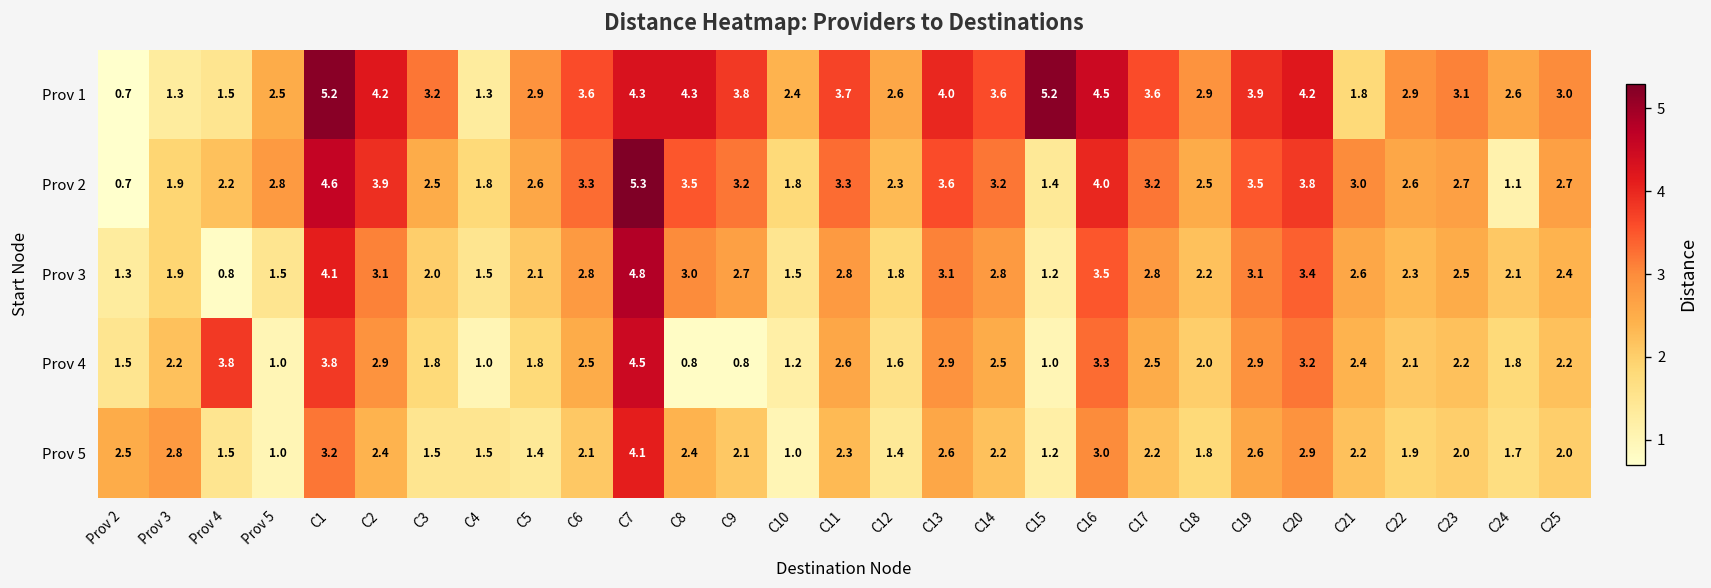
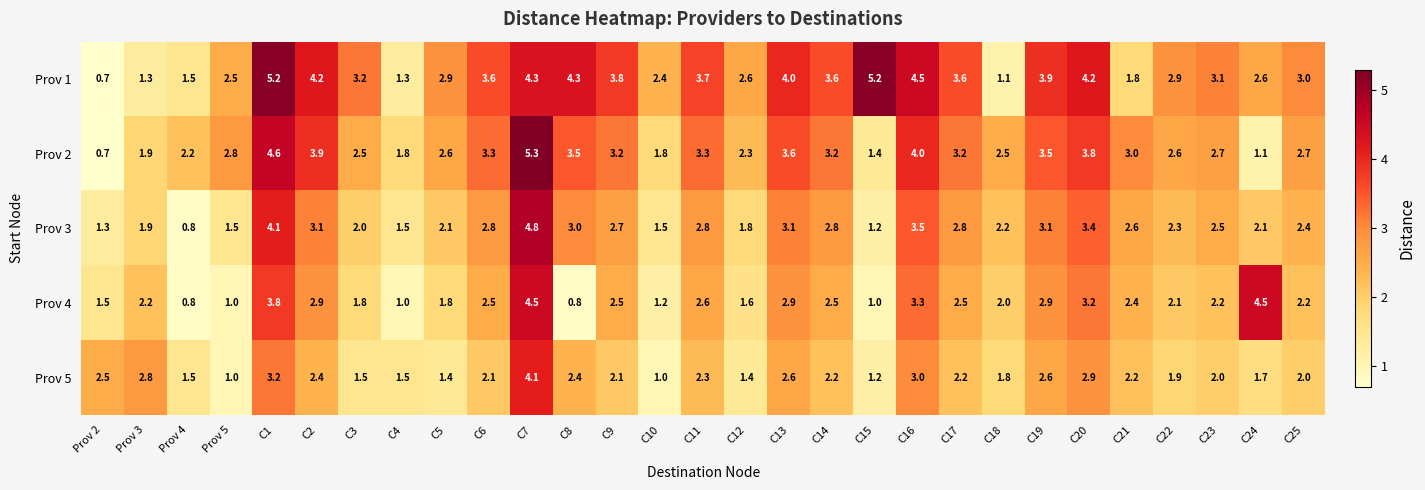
  {
    "Prov 1": {
      "Prov 2": 0.7,
      "Prov 3": 1.3,
      "Prov 4": 1.5,
      "Prov 5": 2.5,
      "C1": 5.2,
      "C2": 4.2,
      "C3": 3.2,
      "C4": 1.3,
      "C5": 2.9,
      "C6": 3.6,
      "C7": 4.3,
      "C8": 4.3,
      "C9": 3.8,
      "C10": 2.4,
      "C11": 3.7,
      "C12": 2.6,
      "C13": 4.0,
      "C14": 3.6,
      "C15": 5.2,
      "C16": 4.5,
      "C17": 3.6,
-     "C18": 2.9,
+     "C18": 1.1,
      "C19": 3.9,
      "C20": 4.2,
      "C21": 1.8,
      "C22": 2.9,
      "C23": 3.1,
      "C24": 2.6,
      "C25": 3.0
    },
    "Prov 2": {
      "Prov 2": 0.7,
      "Prov 3": 1.9,
      "Prov 4": 2.2,
      "Prov 5": 2.8,
      "C1": 4.6,
      "C2": 3.9,
      "C3": 2.5,
      "C4": 1.8,
      "C5": 2.6,
      "C6": 3.3,
      "C7": 5.3,
      "C8": 3.5,
      "C9": 3.2,
      "C10": 1.8,
      "C11": 3.3,
      "C12": 2.3,
      "C13": 3.6,
      "C14": 3.2,
      "C15": 1.4,
      "C16": 4.0,
      "C17": 3.2,
      "C18": 2.5,
      "C19": 3.5,
      "C20": 3.8,
      "C21": 3.0,
      "C22": 2.6,
      "C23": 2.7,
      "C24": 1.1,
      "C25": 2.7
    },
    "Prov 3": {
      "Prov 2": 1.3,
      "Prov 3": 1.9,
      "Prov 4": 0.8,
      "Prov 5": 1.5,
      "C1": 4.1,
      "C2": 3.1,
      "C3": 2.0,
      "C4": 1.5,
      "C5": 2.1,
      "C6": 2.8,
      "C7": 4.8,
      "C8": 3.0,
      "C9": 2.7,
      "C10": 1.5,
      "C11": 2.8,
      "C12": 1.8,
      "C13": 3.1,
      "C14": 2.8,
      "C15": 1.2,
      "C16": 3.5,
      "C17": 2.8,
      "C18": 2.2,
      "C19": 3.1,
      "C20": 3.4,
      "C21": 2.6,
      "C22": 2.3,
      "C23": 2.5,
      "C24": 2.1,
      "C25": 2.4
    },
    "Prov 4": {
      "Prov 2": 1.5,
      "Prov 3": 2.2,
-     "Prov 4": 3.8,
+     "Prov 4": 0.8,
      "Prov 5": 1.0,
      "C1": 3.8,
      "C2": 2.9,
      "C3": 1.8,
      "C4": 1.0,
      "C5": 1.8,
      "C6": 2.5,
      "C7": 4.5,
      "C8": 0.8,
-     "C9": 0.8,
+     "C9": 2.5,
      "C10": 1.2,
      "C11": 2.6,
      "C12": 1.6,
      "C13": 2.9,
      "C14": 2.5,
      "C15": 1.0,
      "C16": 3.3,
      "C17": 2.5,
      "C18": 2.0,
      "C19": 2.9,
      "C20": 3.2,
      "C21": 2.4,
      "C22": 2.1,
      "C23": 2.2,
-     "C24": 1.8,
+     "C24": 4.5,
      "C25": 2.2
    },
    "Prov 5": {
      "Prov 2": 2.5,
      "Prov 3": 2.8,
      "Prov 4": 1.5,
      "Prov 5": 1.0,
      "C1": 3.2,
      "C2": 2.4,
      "C3": 1.5,
      "C4": 1.5,
      "C5": 1.4,
      "C6": 2.1,
      "C7": 4.1,
      "C8": 2.4,
      "C9": 2.1,
      "C10": 1.0,
      "C11": 2.3,
      "C12": 1.4,
      "C13": 2.6,
      "C14": 2.2,
      "C15": 1.2,
      "C16": 3.0,
      "C17": 2.2,
      "C18": 1.8,
      "C19": 2.6,
      "C20": 2.9,
      "C21": 2.2,
      "C22": 1.9,
      "C23": 2.0,
      "C24": 1.7,
      "C25": 2.0
    }
  }
